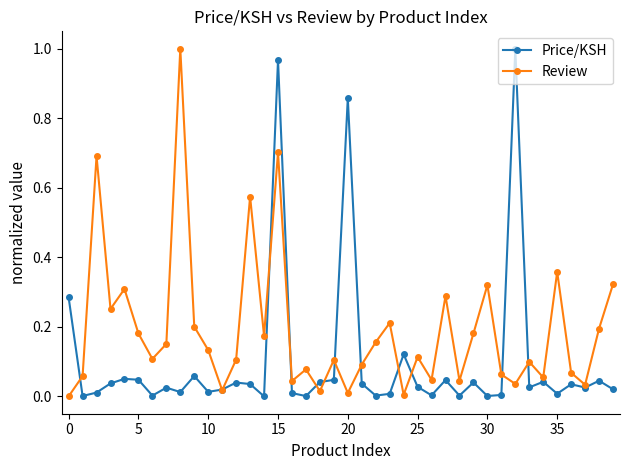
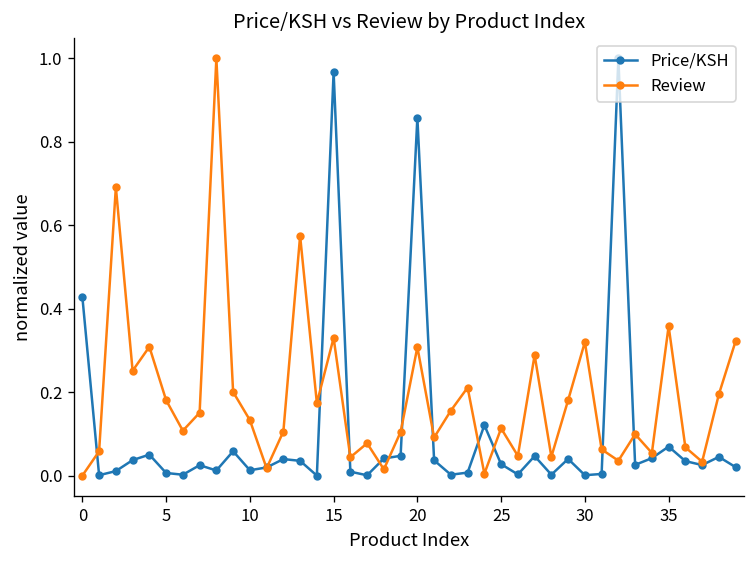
  {
    "Price/KSH": {
-     "0": 0.28,
-     "5": 0.05,
+     "0": 0.43,
+     "5": 0.01,
      "10": 0.01,
      "15": 0.97,
      "20": 0.86,
      "25": 0.03,
      "30": 0.00,
-     "35": 0.01
+     "35": 0.07
    },
    "Review": {
      "0": 0.00,
      "5": 0.18,
      "10": 0.13,
-     "15": 0.70,
-     "20": 0.01,
+     "15": 0.33,
+     "20": 0.31,
      "25": 0.11,
      "30": 0.32,
      "35": 0.36
    }
  }
